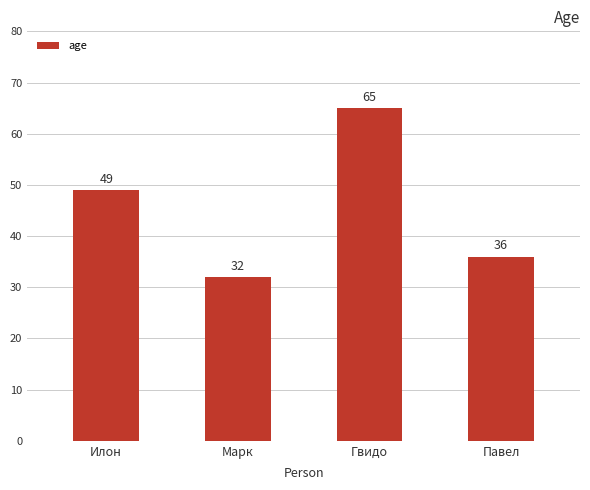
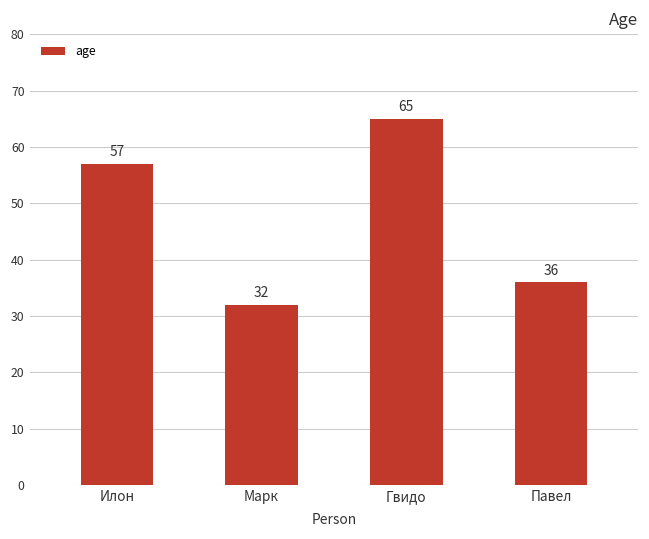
  {
-   "Илон": 49,
+   "Илон": 57,
    "Марк": 32,
    "Гвидо": 65,
    "Павел": 36
  }
